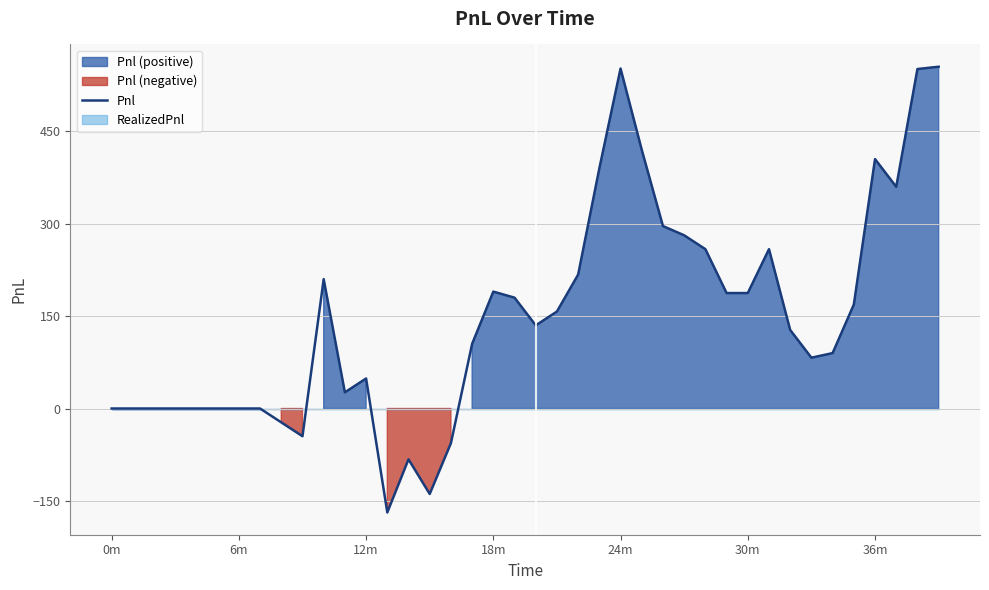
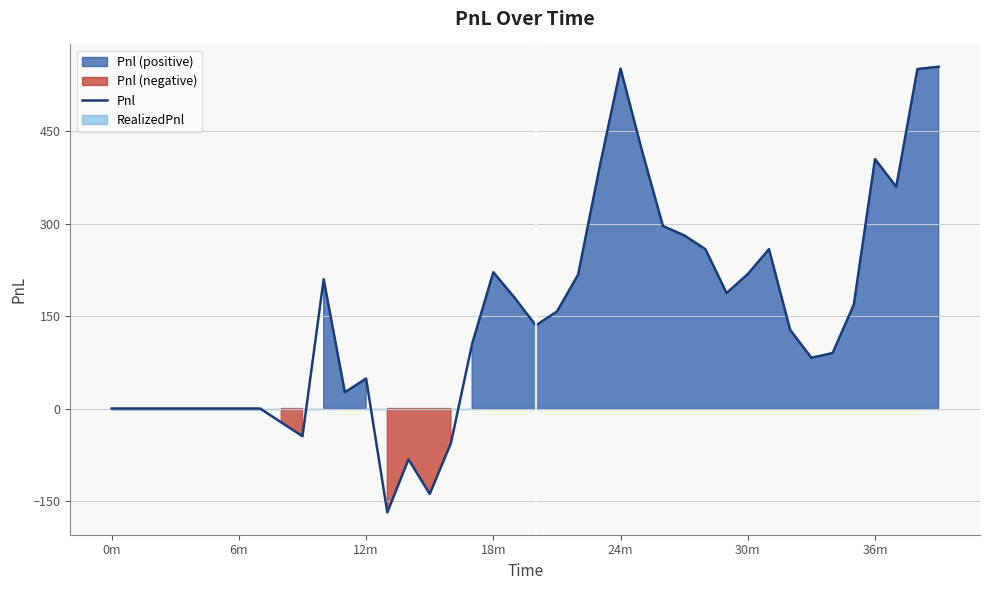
  {
    "Pnl": {
      "12m": 50,
-     "18m": 190,
+     "18m": 220,
      "24m": 550,
-     "30m": 190,
+     "30m": 220,
      "36m": 410
    },
    "RealizedPnl": {
      "12m": 0,
      "18m": 0,
      "24m": 0,
      "30m": 0,
      "36m": 0
    }
  }
